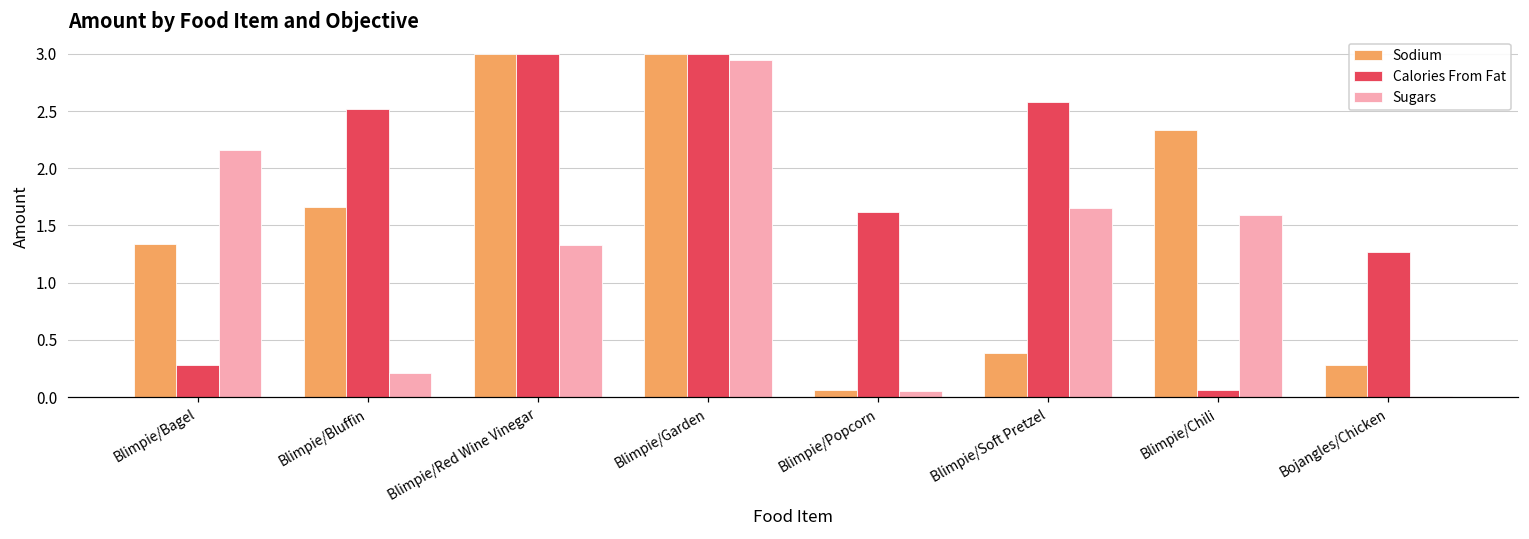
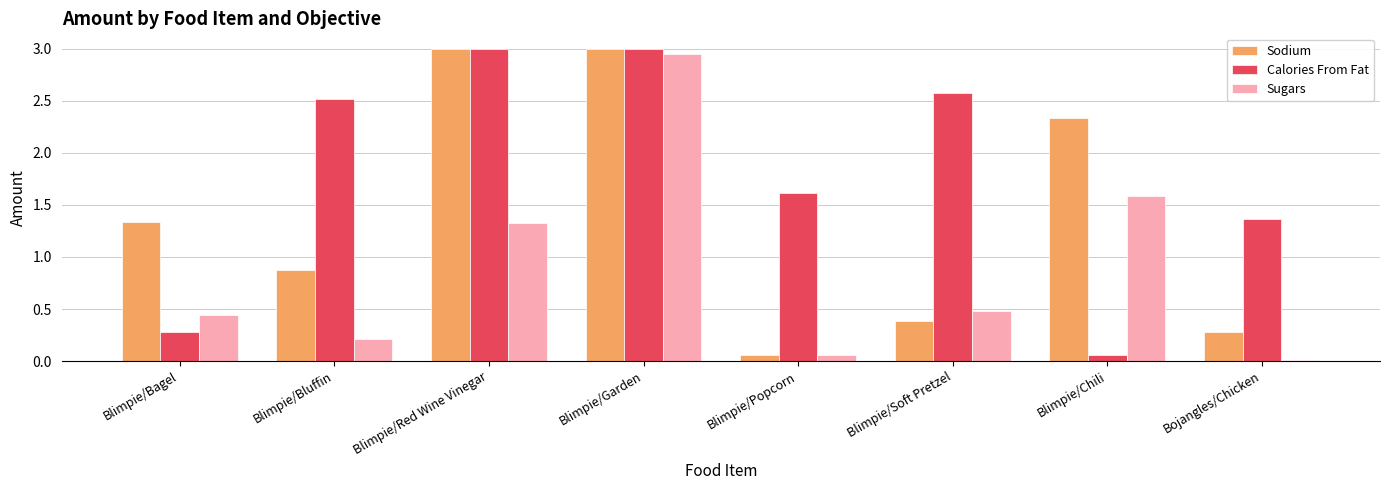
  {
    "Sodium": {
      "Blimpie/Bagel": 1.34,
-     "Blimpie/Bluffin": 1.66,
+     "Blimpie/Bluffin": 0.87,
      "Blimpie/Red Wine Vinegar": 3.00,
      "Blimpie/Garden": 3.00,
      "Blimpie/Popcorn": 0.06,
      "Blimpie/Soft Pretzel": 0.39,
      "Blimpie/Chili": 2.34,
      "Bojangles/Chicken": 0.28
    },
    "Calories From Fat": {
      "Blimpie/Bagel": 0.28,
      "Blimpie/Bluffin": 2.52,
      "Blimpie/Red Wine Vinegar": 3.00,
      "Blimpie/Garden": 3.00,
      "Blimpie/Popcorn": 1.62,
      "Blimpie/Soft Pretzel": 2.58,
      "Blimpie/Chili": 0.06,
-     "Bojangles/Chicken": 1.27
+     "Bojangles/Chicken": 1.37
    },
    "Sugars": {
-     "Blimpie/Bagel": 2.16,
+     "Blimpie/Bagel": 0.44,
      "Blimpie/Bluffin": 0.21,
      "Blimpie/Red Wine Vinegar": 1.33,
      "Blimpie/Garden": 2.95,
      "Blimpie/Popcorn": 0.05,
-     "Blimpie/Soft Pretzel": 1.66,
+     "Blimpie/Soft Pretzel": 0.48,
      "Blimpie/Chili": 1.59
    }
  }
